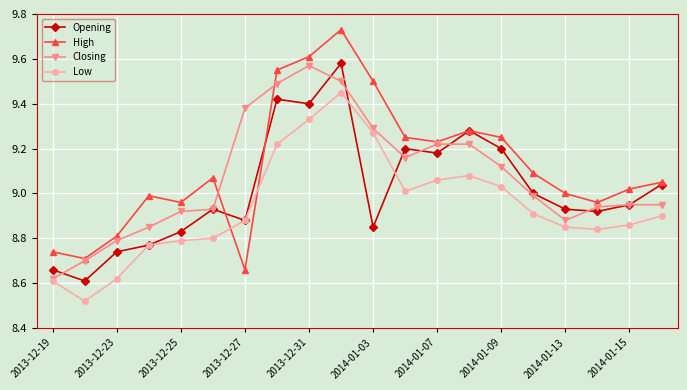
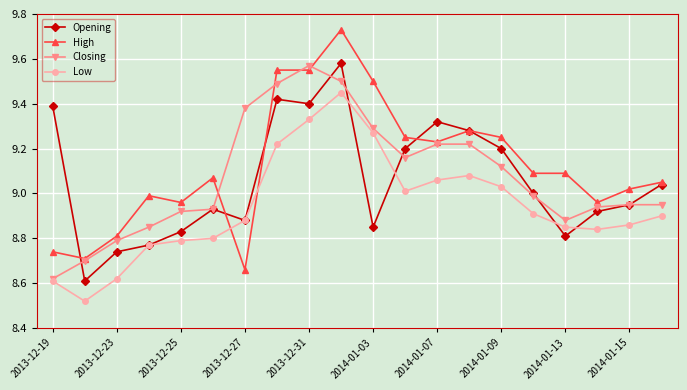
  {
    "Opening": {
-     "2013-12-19": 8.66,
+     "2013-12-19": 9.39,
      "2013-12-23": 8.74,
      "2013-12-25": 8.83,
      "2013-12-31": 9.40,
      "2014-01-03": 8.85,
-     "2014-01-07": 9.18,
+     "2014-01-07": 9.32,
      "2014-01-09": 9.20,
-     "2014-01-13": 8.93
+     "2014-01-13": 8.81
    },
    "High": {
      "2013-12-19": 8.74,
      "2013-12-23": 8.81,
      "2013-12-25": 8.96,
      "2013-12-27": 8.66,
-     "2013-12-31": 9.61,
+     "2013-12-31": 9.55,
      "2014-01-03": 9.50,
      "2014-01-09": 9.25,
-     "2014-01-13": 9.00,
+     "2014-01-13": 9.09,
      "2014-01-15": 9.02
    }
  }
